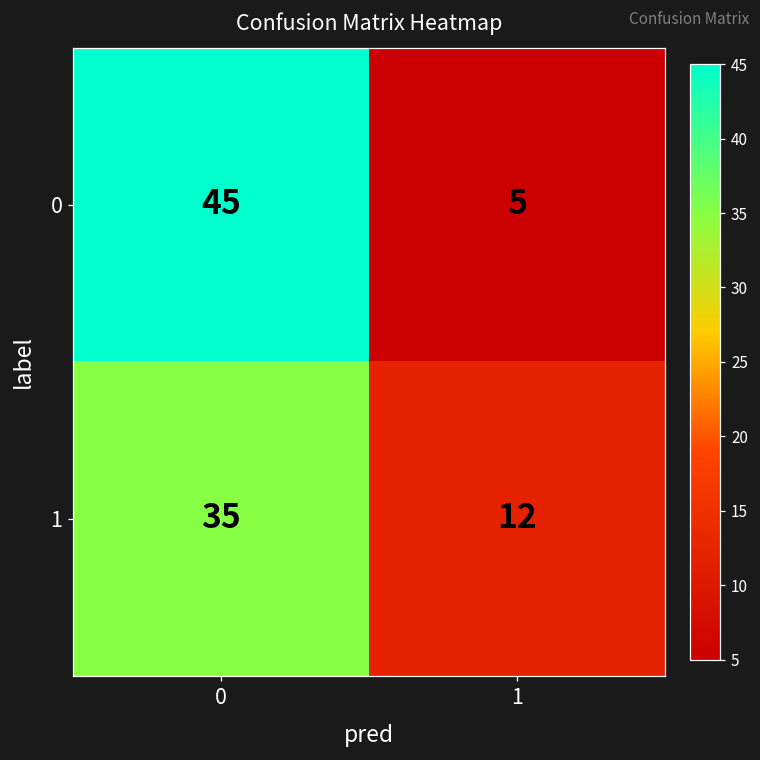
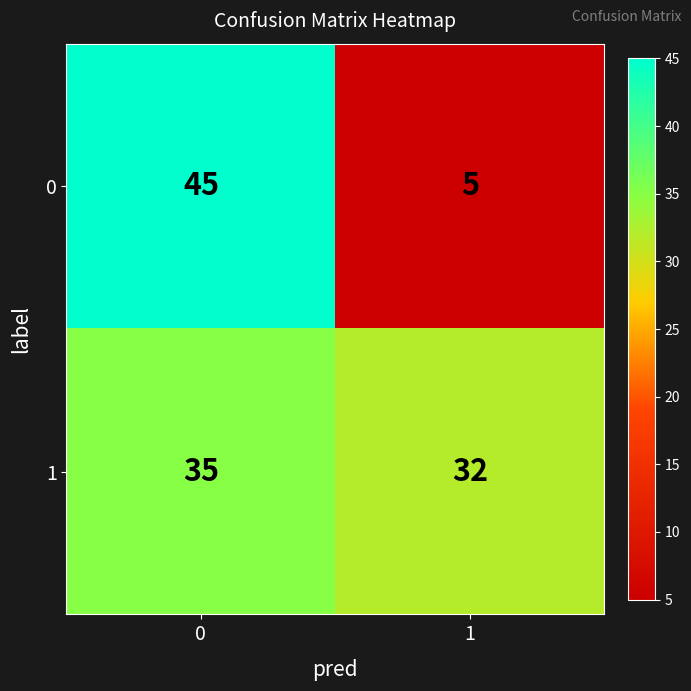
  {
    "0": {
      "0": 45,
      "1": 5
    },
    "1": {
      "0": 35,
-     "1": 12
+     "1": 32
    }
  }
